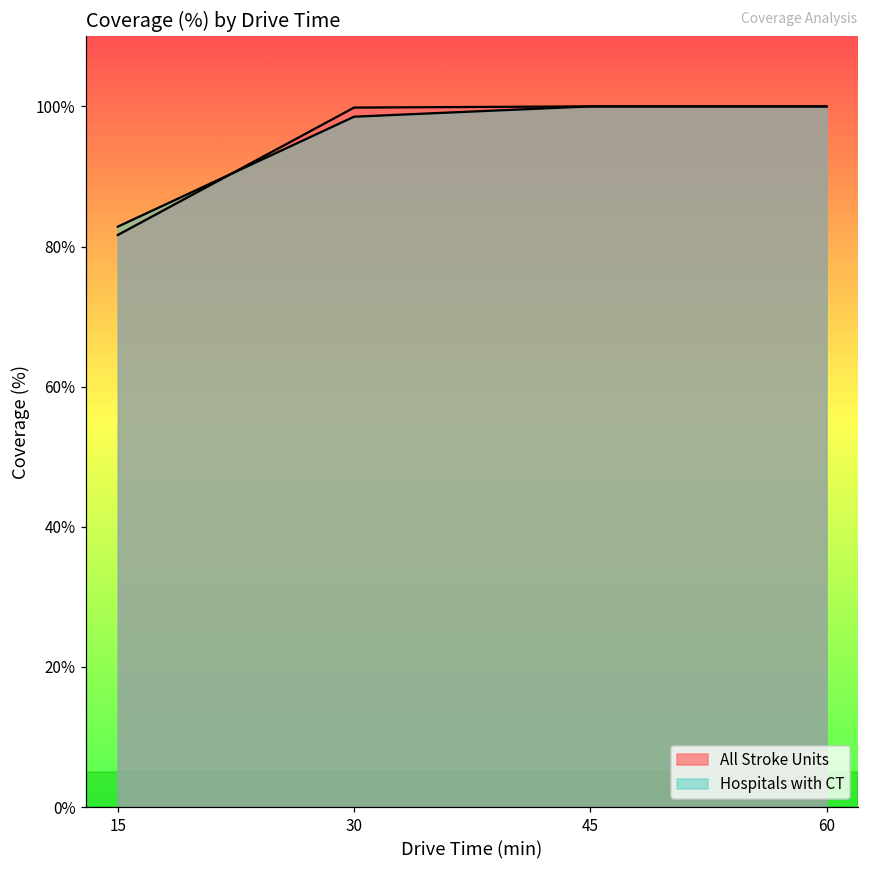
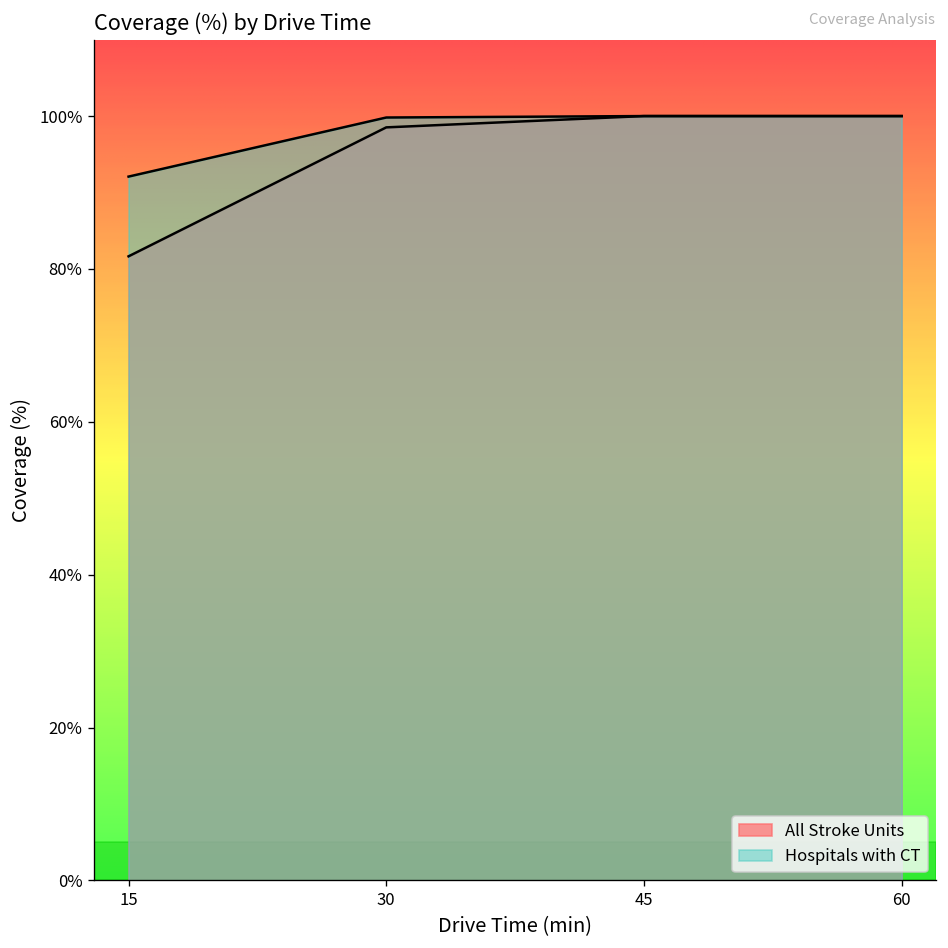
  {
    "All Stroke Units": {
      "15": "82%",
-     "30": "100%"
+     "30": "99%"
    },
    "Hospitals with CT": {
-     "15": "83%",
-     "30": "99%"
+     "15": "92%",
+     "30": "100%"
    }
  }
